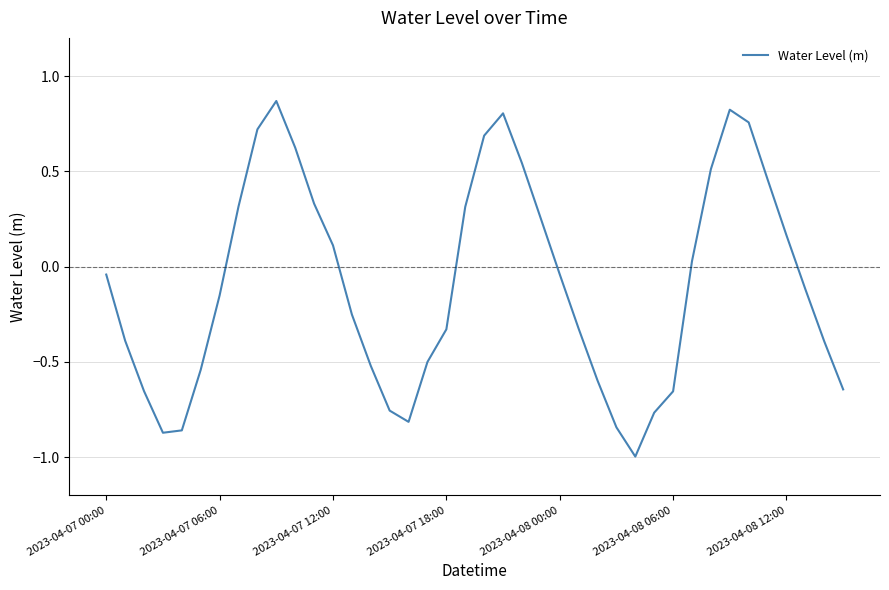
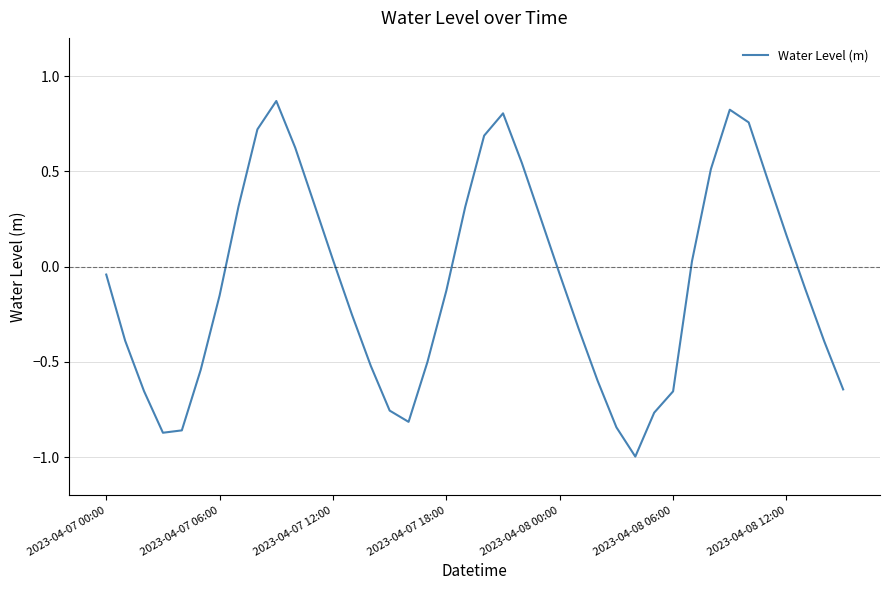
  {
    "2023-04-07 00:00": -0.04,
    "2023-04-07 06:00": -0.15,
-   "2023-04-07 12:00": 0.11,
-   "2023-04-07 18:00": -0.33,
+   "2023-04-07 12:00": 0.04,
+   "2023-04-07 18:00": -0.13,
    "2023-04-08 00:00": -0.04,
    "2023-04-08 06:00": -0.65,
    "2023-04-08 12:00": 0.16
  }
